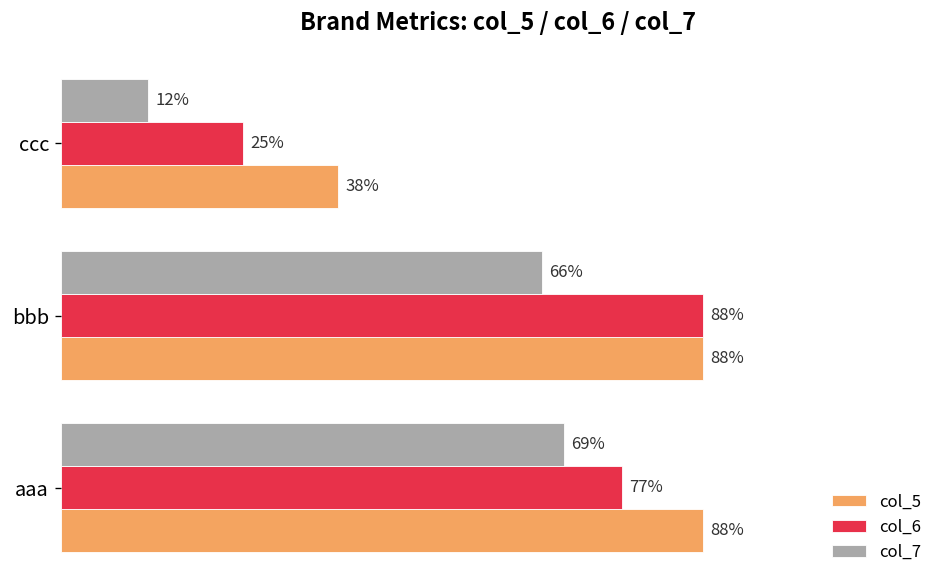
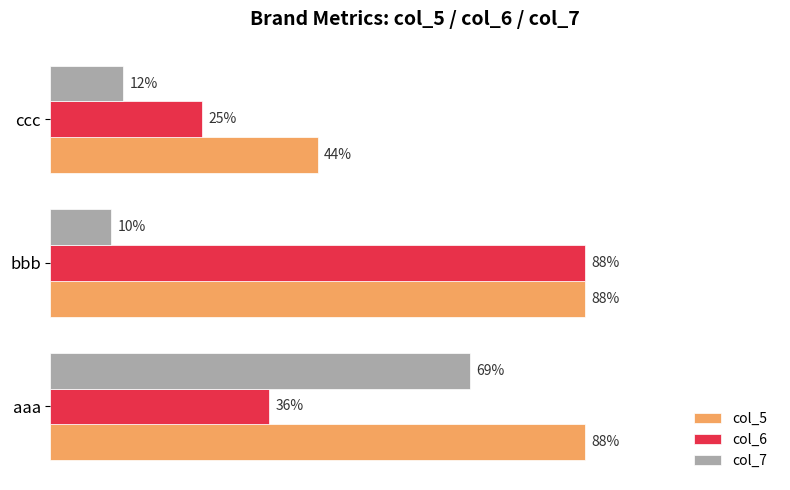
  {
    "col_5": {
-     "ccc": "38%",
+     "ccc": "44%",
      "bbb": "88%",
      "aaa": "88%"
    },
    "col_6": {
      "ccc": "25%",
      "bbb": "88%",
-     "aaa": "77%"
+     "aaa": "36%"
    },
    "col_7": {
      "ccc": "12%",
-     "bbb": "66%",
+     "bbb": "10%",
      "aaa": "69%"
    }
  }
